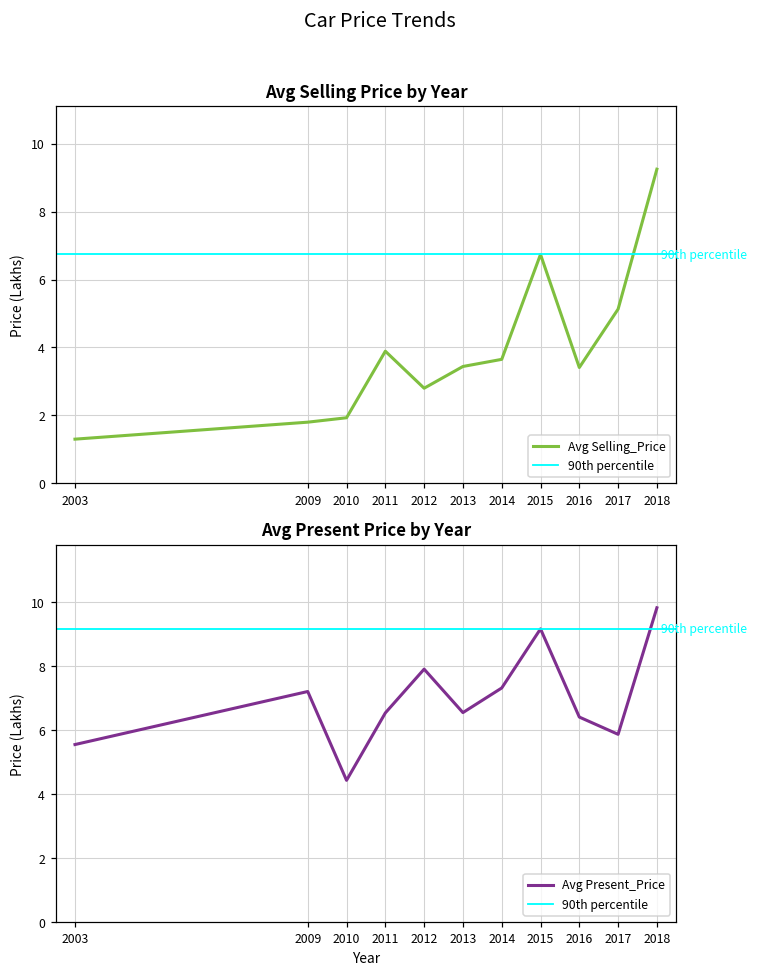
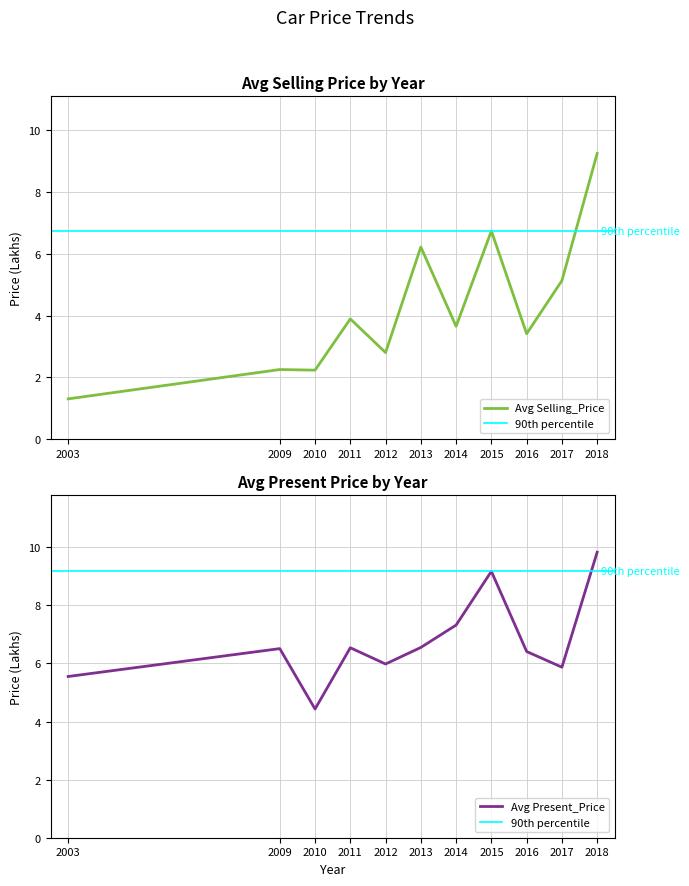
  {
    "Avg Selling Price by Year": {
      "2003": 1.3,
-     "2009": 1.8,
-     "2010": 1.9,
+     "2009": 2.3,
+     "2010": 2.2,
      "2011": 3.9,
      "2012": 2.8,
-     "2013": 3.4,
+     "2013": 6.2,
      "2014": 3.7,
      "2015": 6.7,
      "2016": 3.4,
      "2017": 5.1,
      "2018": 9.3
    },
    "Avg Present Price by Year": {
      "2003": 5.6,
-     "2009": 7.2,
+     "2009": 6.5,
      "2010": 4.4,
      "2011": 6.5,
-     "2012": 7.9,
+     "2012": 6.0,
      "2013": 6.6,
      "2014": 7.3,
      "2015": 9.2,
      "2016": 6.4,
      "2017": 5.9
    }
  }
